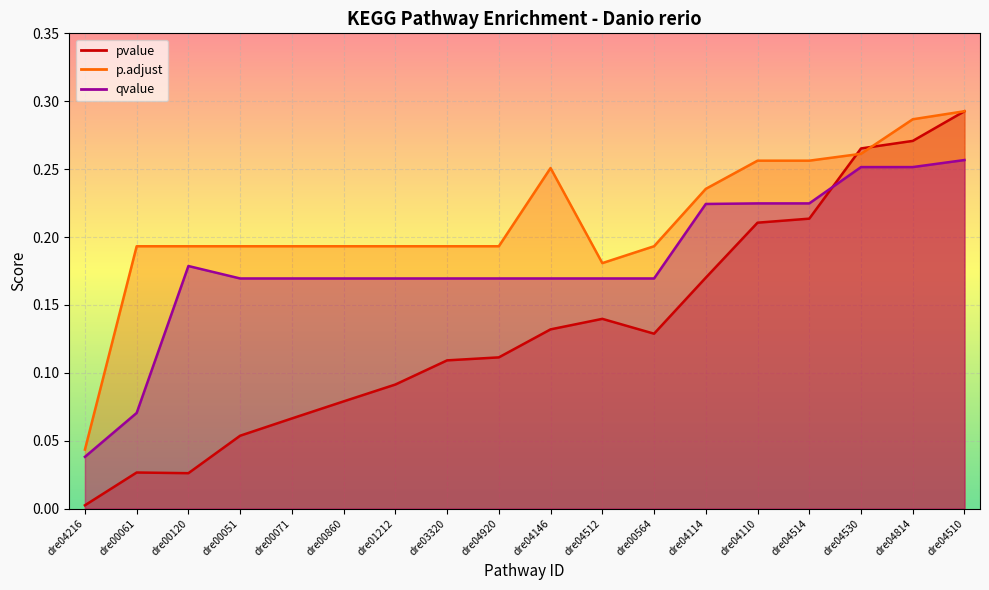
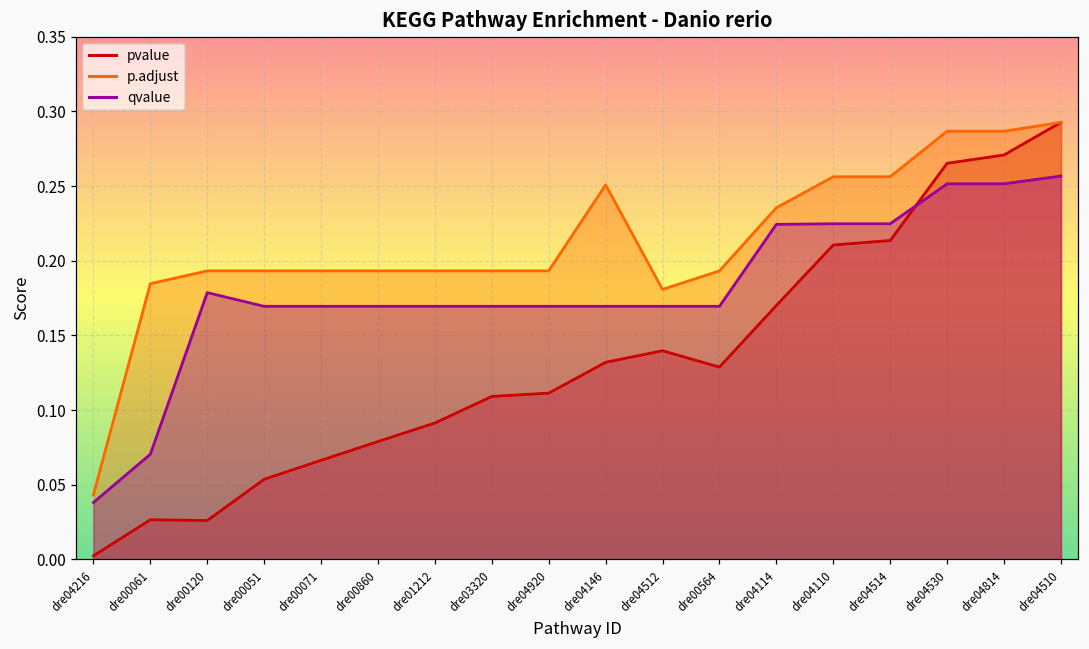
  {
    "pvalue": {
      "dre04216": 0.002,
      "dre00061": 0.027,
      "dre00120": 0.026,
      "dre00051": 0.054,
      "dre00071": 0.066,
      "dre00860": 0.079,
      "dre01212": 0.091,
      "dre03320": 0.109,
      "dre04920": 0.111,
      "dre04146": 0.132,
      "dre04512": 0.140,
      "dre00564": 0.129,
      "dre04114": 0.170,
      "dre04110": 0.211,
      "dre04514": 0.214,
      "dre04530": 0.265,
      "dre04814": 0.271
    },
    "p.adjust": {
      "dre04216": 0.043,
-     "dre00061": 0.193,
+     "dre00061": 0.185,
      "dre00120": 0.193,
      "dre00051": 0.193,
      "dre00071": 0.193,
      "dre00860": 0.193,
      "dre01212": 0.193,
      "dre03320": 0.193,
      "dre04920": 0.193,
      "dre04146": 0.251,
      "dre04512": 0.181,
      "dre00564": 0.193,
      "dre04114": 0.235,
      "dre04110": 0.256,
      "dre04514": 0.256,
-     "dre04530": 0.261,
+     "dre04530": 0.287,
      "dre04814": 0.287
    },
    "qvalue": {
      "dre04216": 0.038,
      "dre00061": 0.070,
      "dre00120": 0.179,
      "dre00051": 0.169,
      "dre00071": 0.169,
      "dre00860": 0.169,
      "dre01212": 0.169,
      "dre03320": 0.169,
      "dre04920": 0.169,
      "dre04146": 0.169,
      "dre04512": 0.169,
      "dre00564": 0.169,
      "dre04114": 0.224,
      "dre04110": 0.225,
      "dre04514": 0.225,
      "dre04530": 0.251,
      "dre04814": 0.251,
      "dre04510": 0.257
    }
  }
